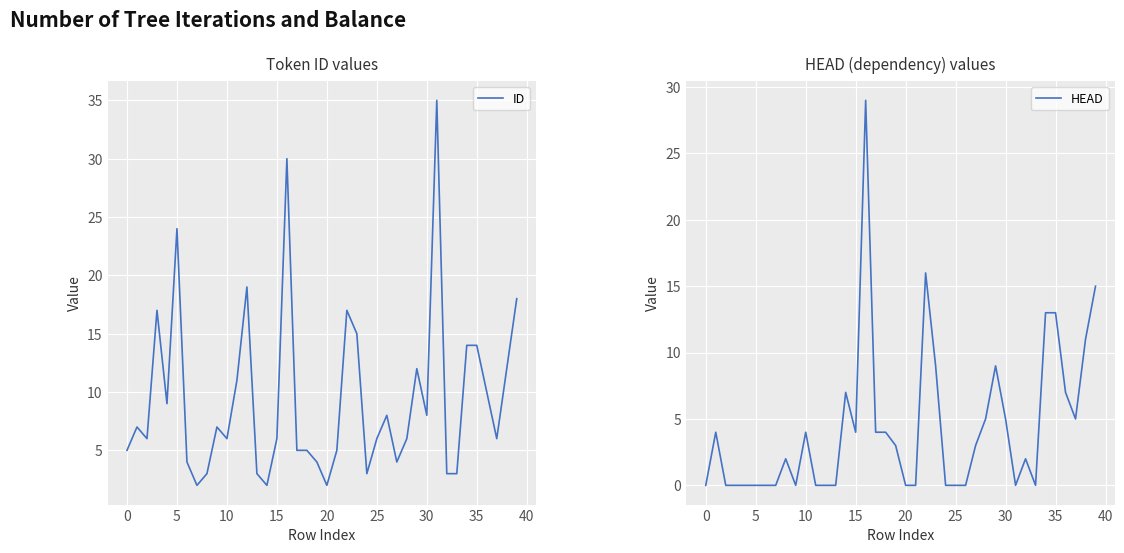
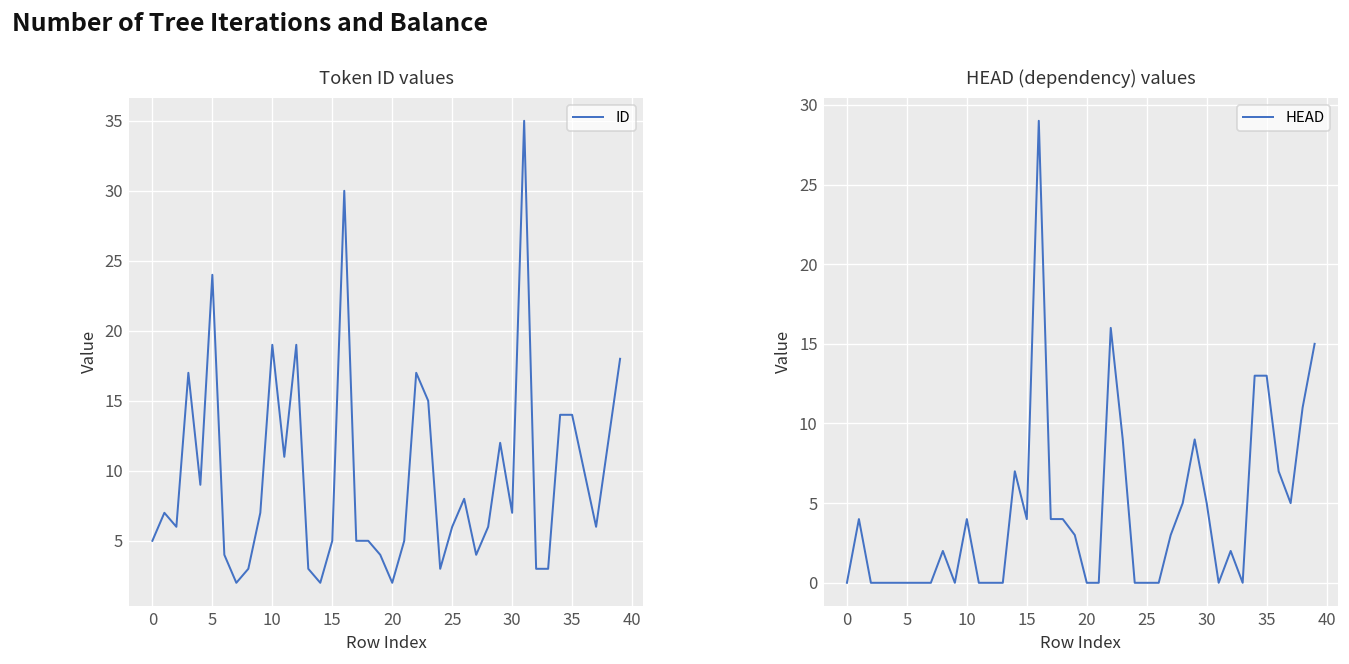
  {
    "Token ID values": {
      "0": 5,
      "5": 24,
-     "10": 6,
-     "15": 6,
+     "10": 19,
+     "15": 5,
      "20": 2,
      "25": 6,
-     "30": 8,
+     "30": 7,
      "35": 14
    },
    "HEAD (dependency) values": {
      "0": 0.0,
      "5": 0.0,
      "10": 4.0,
      "15": 4.0,
      "20": 0.0,
      "25": 0.0,
      "30": 5.0,
      "35": 13.0
    }
  }
